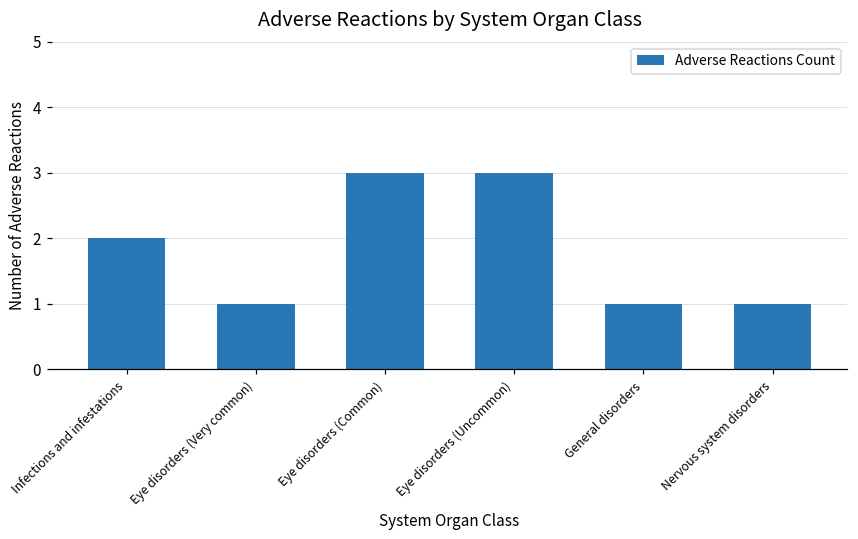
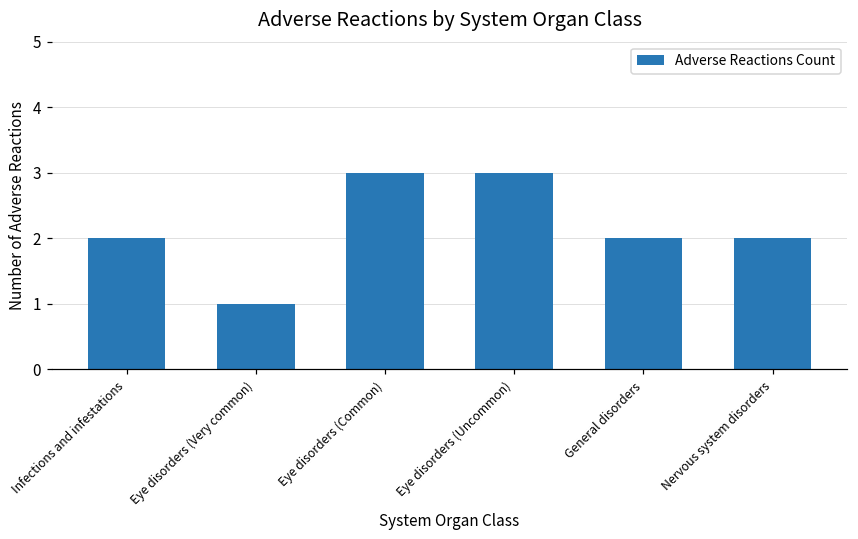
  {
    "Infections and infestations": 2,
    "Eye disorders (Very common)": 1,
    "Eye disorders (Common)": 3,
    "Eye disorders (Uncommon)": 3,
-   "General disorders": 1,
-   "Nervous system disorders": 1
+   "General disorders": 2,
+   "Nervous system disorders": 2
  }
